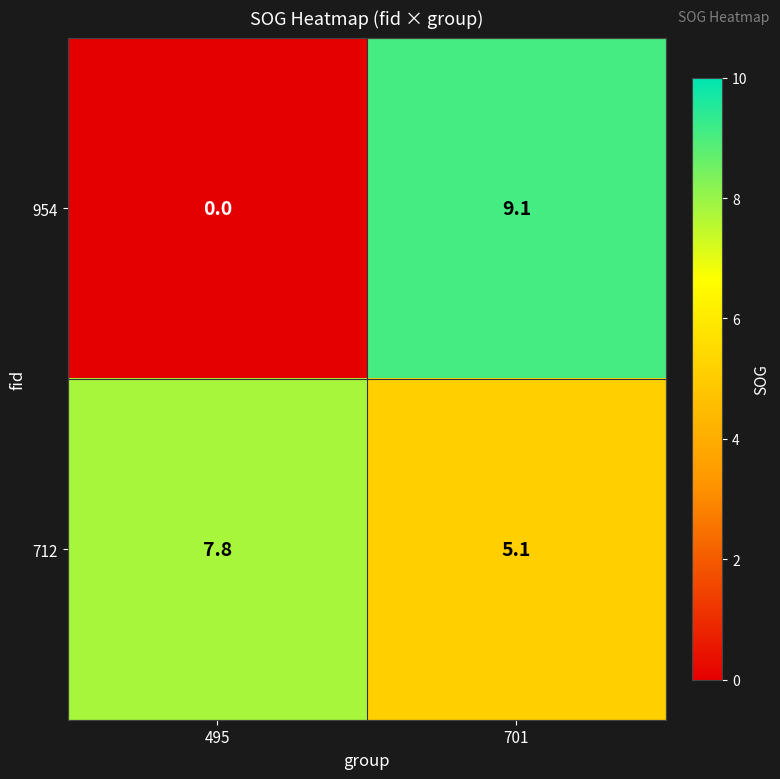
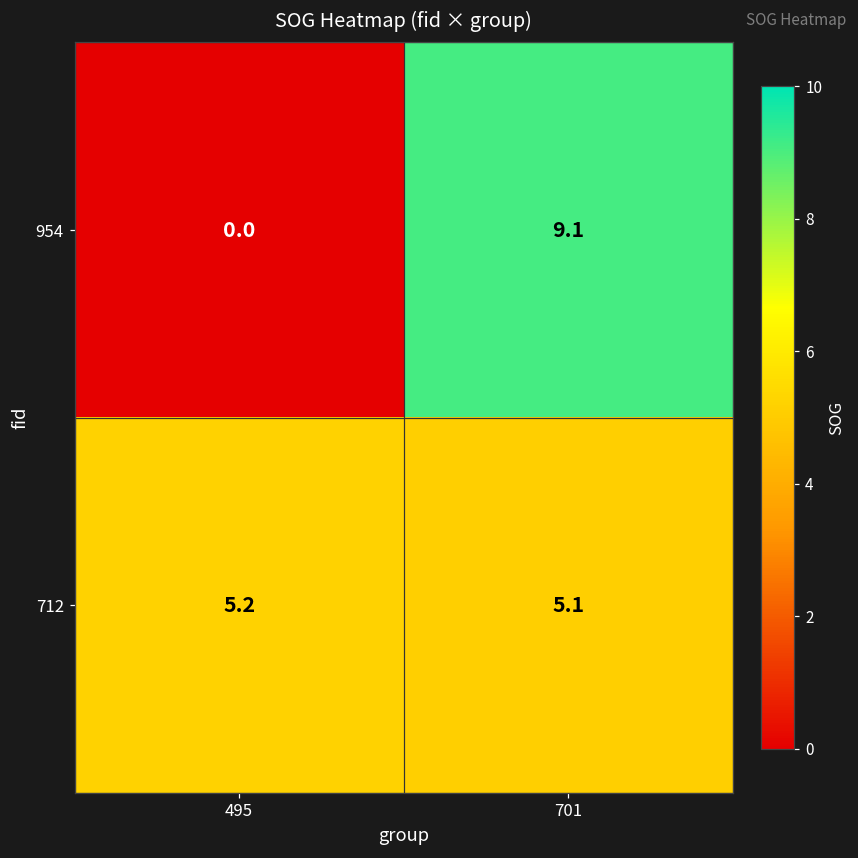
  {
    "954": {
      "495": 0.0,
      "701": 9.1
    },
    "712": {
-     "495": 7.8,
+     "495": 5.2,
      "701": 5.1
    }
  }
